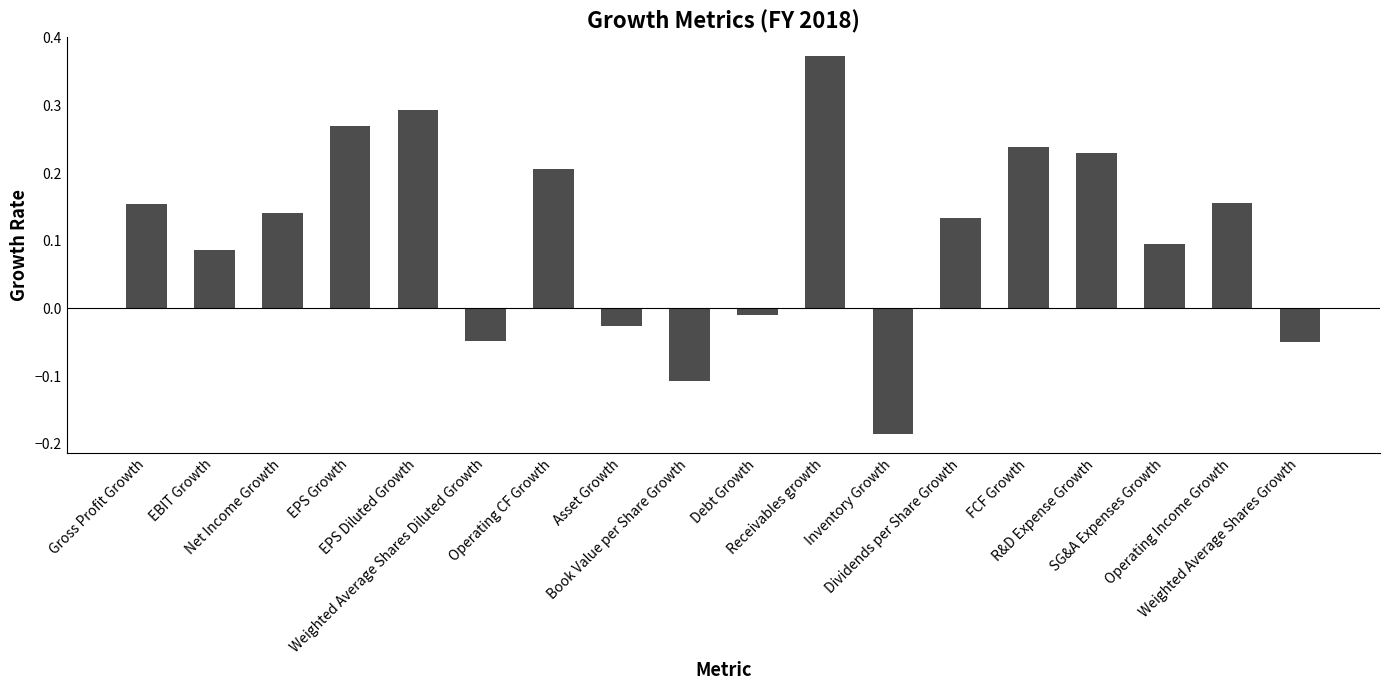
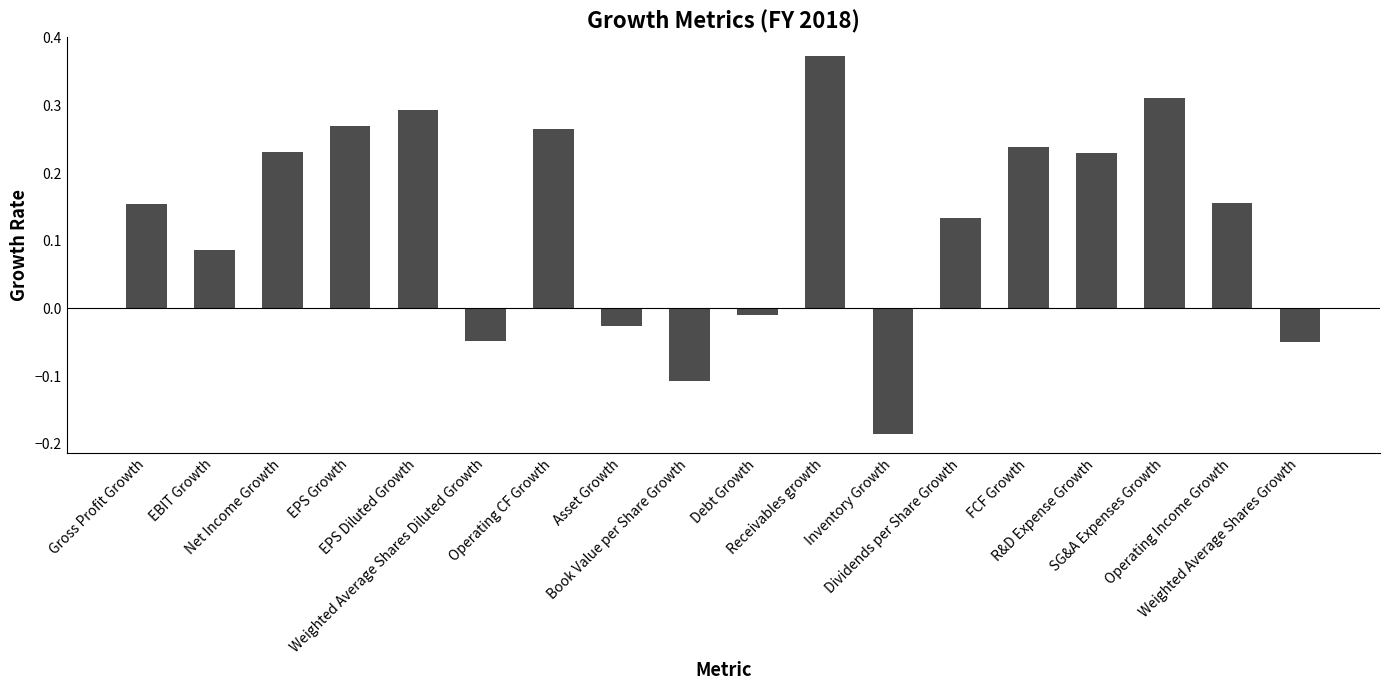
  {
    "Gross Profit Growth": 0.15,
    "EBIT Growth": 0.09,
-   "Net Income Growth": 0.14,
+   "Net Income Growth": 0.23,
    "EPS Growth": 0.27,
    "EPS Diluted Growth": 0.29,
    "Weighted Average Shares Diluted Growth": -0.05,
-   "Operating CF Growth": 0.21,
+   "Operating CF Growth": 0.27,
    "Asset Growth": -0.03,
    "Book Value per Share Growth": -0.11,
    "Debt Growth": -0.01,
    "Receivables growth": 0.37,
    "Inventory Growth": -0.19,
    "Dividends per Share Growth": 0.13,
    "FCF Growth": 0.24,
    "R&D Expense Growth": 0.23,
-   "SG&A Expenses Growth": 0.09,
+   "SG&A Expenses Growth": 0.31,
    "Operating Income Growth": 0.16,
    "Weighted Average Shares Growth": -0.05
  }
